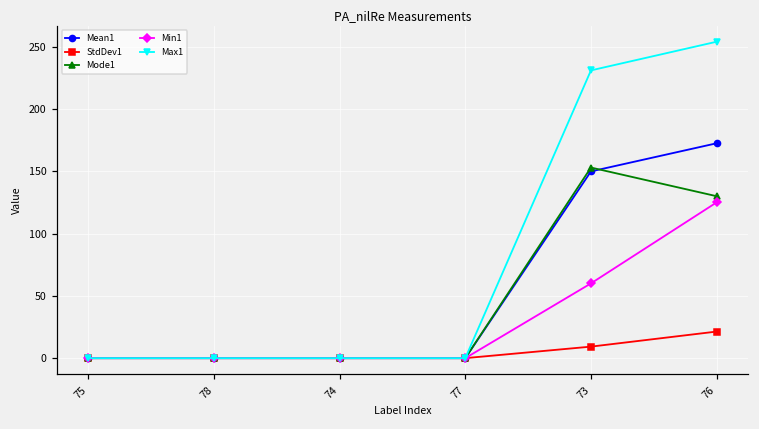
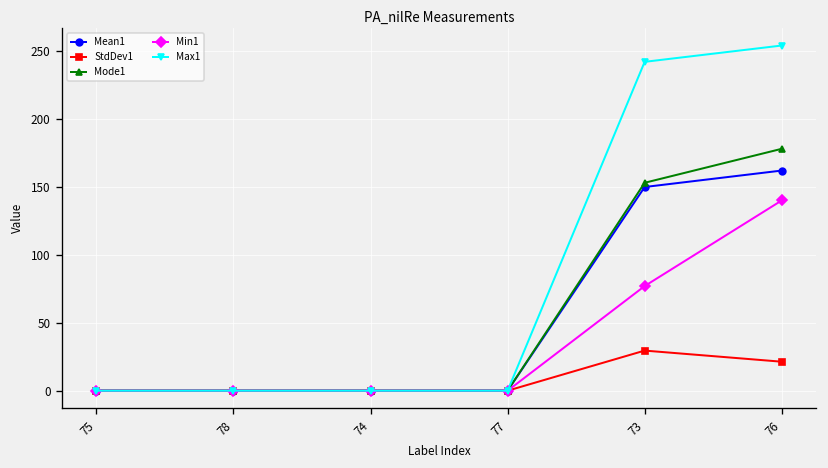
  {
    "Mean1": {
      "73": 150,
-     "76": 172
+     "76": 162
    },
    "StdDev1": {
-     "73": 9,
+     "73": 30,
      "76": 21
    },
    "Mode1": {
      "73": 153,
-     "76": 130
+     "76": 178
    },
    "Min1": {
-     "73": 60,
-     "76": 125
+     "73": 77,
+     "76": 140
    },
    "Max1": {
-     "73": 231,
+     "73": 242,
      "76": 254
    }
  }
